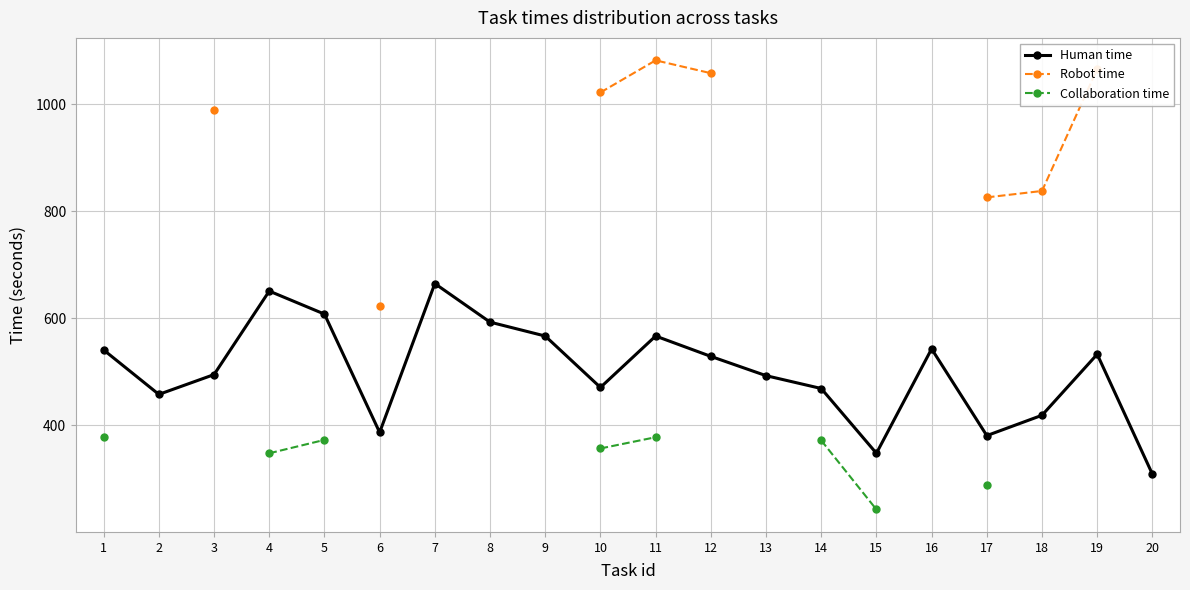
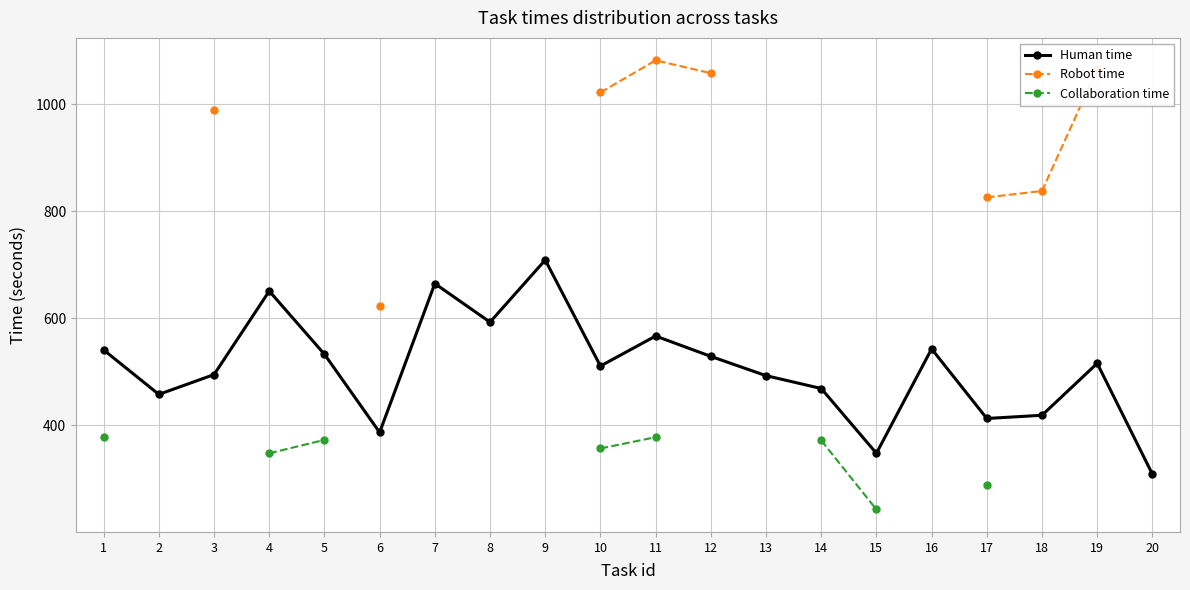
  {
    "Human time": {
      "1": 540,
      "2": 460,
      "3": 500,
      "4": 650,
-     "5": 610,
+     "5": 530,
      "6": 390,
      "7": 670,
      "8": 590,
-     "9": 570,
-     "10": 470,
+     "9": 710,
+     "10": 510,
      "11": 570,
      "12": 530,
      "13": 490,
      "14": 470,
      "15": 350,
      "16": 540,
-     "17": 380,
+     "17": 410,
      "18": 420,
-     "19": 530,
+     "19": 520,
      "20": 310
    },
    "Robot time": {
      "3": 990,
      "6": 620,
      "10": 1020,
      "11": 1080,
      "12": 1060,
      "17": 830,
      "18": 840
    },
    "Collaboration time": {
      "1": 380,
      "4": 350,
      "5": 370,
      "10": 360,
      "11": 380,
      "14": 370,
      "15": 240,
      "17": 290
    }
  }
